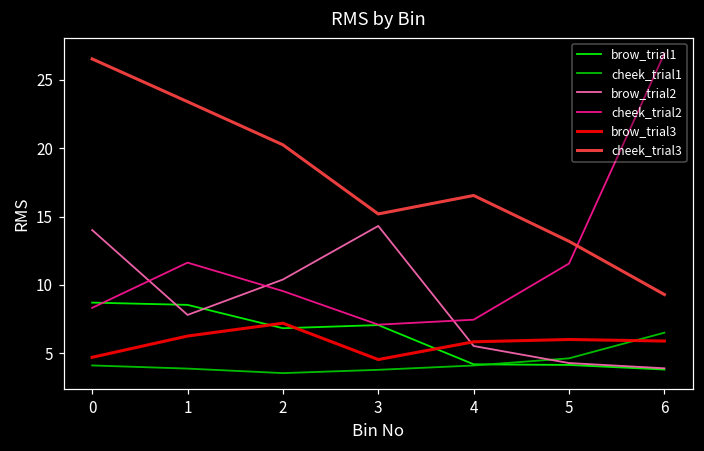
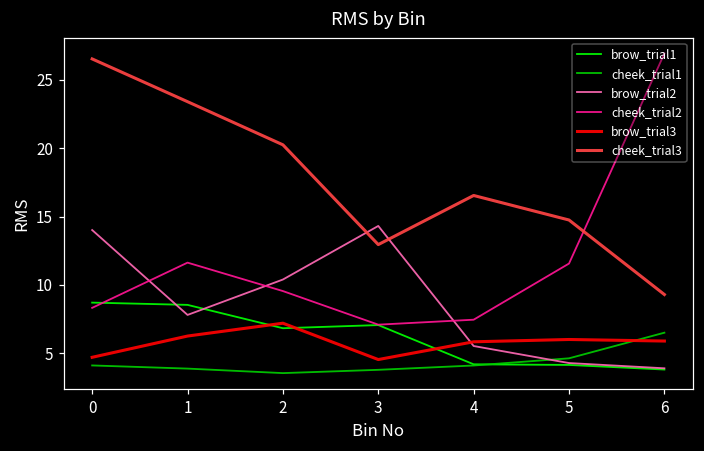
  {
    "brow_trial2": {
      "0": 14.0,
      "1": 7.8,
      "2": 10.4,
      "3": 14.3,
      "4": 5.5
    },
    "cheek_trial2": {
      "0": 8.3,
      "1": 11.6,
      "2": 9.6,
      "4": 7.5,
      "5": 11.6
    },
    "brow_trial3": {
      "0": 4.7,
      "1": 6.3,
      "2": 7.2,
      "3": 4.5,
      "4": 5.8,
      "5": 6.0,
      "6": 5.9
    },
    "cheek_trial3": {
      "0": 26.5,
      "1": 23.4,
      "2": 20.2,
-     "3": 15.2,
+     "3": 13.0,
      "4": 16.5,
-     "5": 13.2,
+     "5": 14.7,
      "6": 9.3
    }
  }
